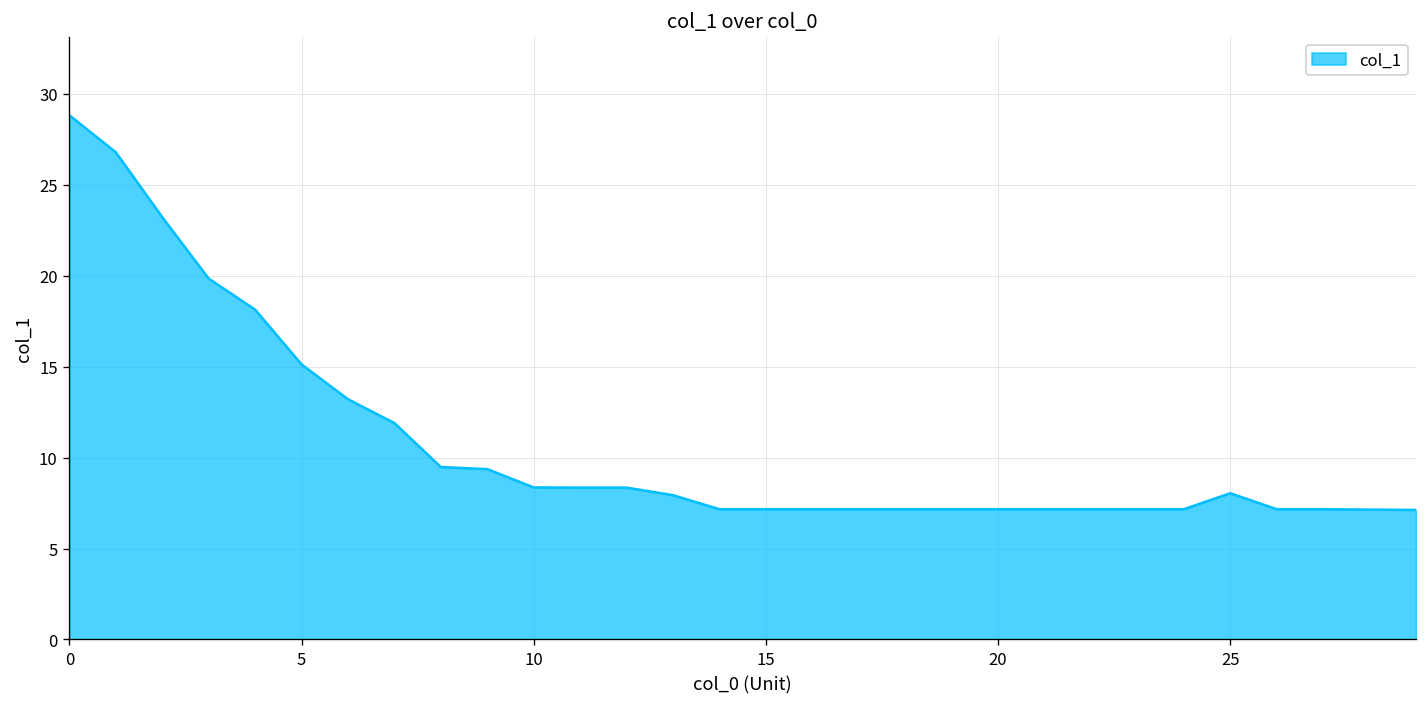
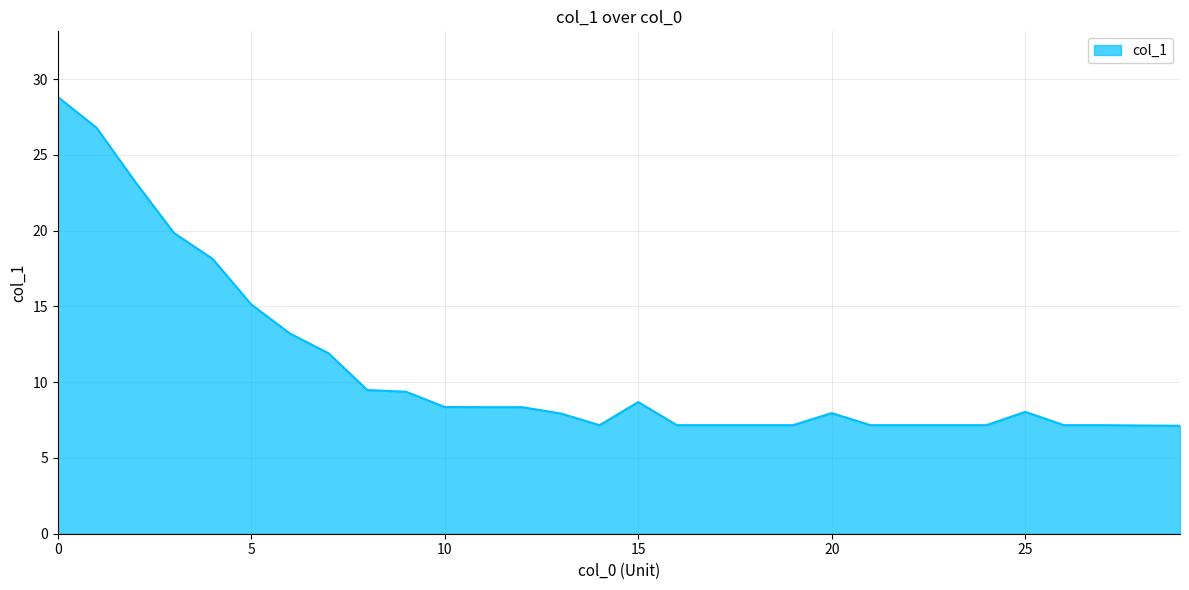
  {
    "0": 28.8,
    "5": 15.1,
    "10": 8.4,
-   "15": 7.2,
-   "20": 7.2,
+   "15": 8.7,
+   "20": 8.0,
    "25": 8.0
  }
